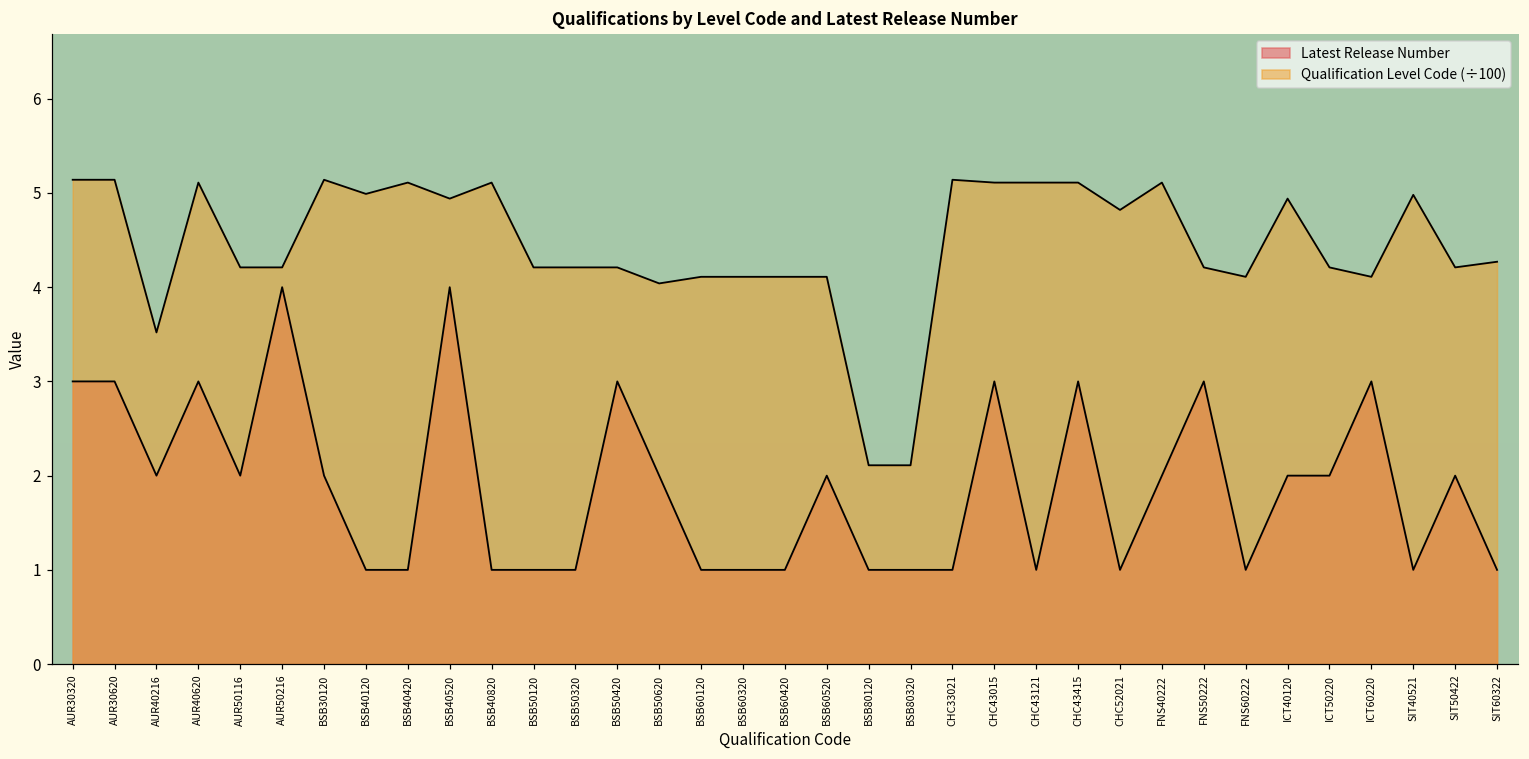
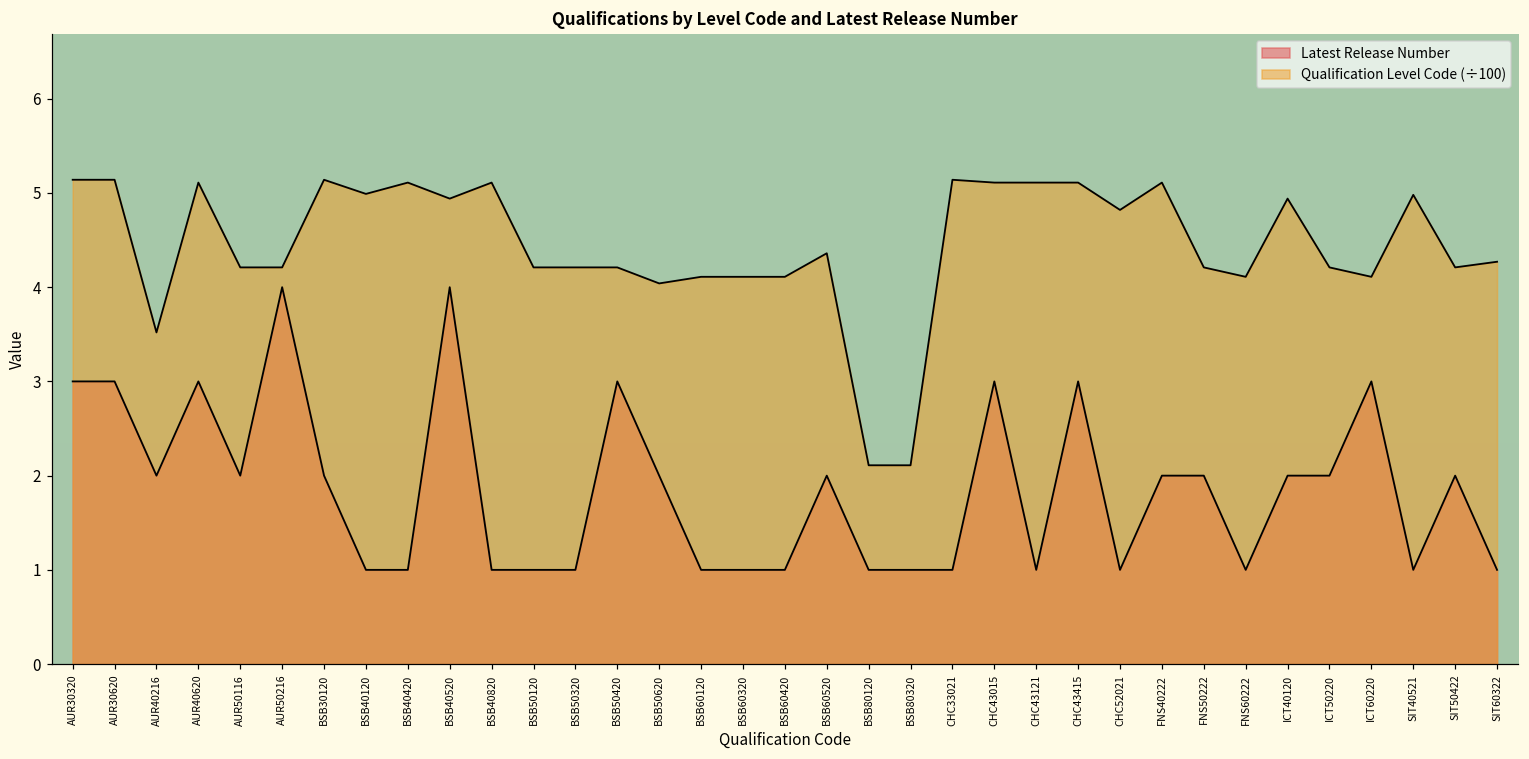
  {
    "Latest Release Number": {
      "AUR30320": 3,
      "AUR30620": 3,
      "AUR40216": 2,
      "AUR40620": 3,
      "AUR50116": 2,
      "AUR50216": 4,
      "BSB30120": 2,
      "BSB40120": 1,
      "BSB40420": 1,
      "BSB40520": 4,
      "BSB40820": 1,
      "BSB50120": 1,
      "BSB50320": 1,
      "BSB50420": 3,
      "BSB50620": 2,
      "BSB60120": 1,
      "BSB60320": 1,
      "BSB60420": 1,
      "BSB60520": 2,
      "BSB80120": 1,
      "BSB80320": 1,
      "CHC33021": 1,
      "CHC43015": 3,
      "CHC43121": 1,
      "CHC43415": 3,
      "CHC52021": 1,
      "FNS40222": 2,
-     "FNS50222": 3,
+     "FNS50222": 2,
      "FNS60222": 1,
      "ICT40120": 2,
      "ICT50220": 2,
      "ICT60220": 3,
      "SIT40521": 1,
      "SIT50422": 2,
      "SIT60322": 1
    },
    "Qualification Level Code (÷100)": {
      "AUR30320": 5.1,
      "AUR30620": 5.1,
      "AUR40216": 3.5,
      "AUR40620": 5.1,
      "AUR50116": 4.2,
      "AUR50216": 4.2,
      "BSB30120": 5.1,
      "BSB40120": 5.0,
      "BSB40420": 5.1,
      "BSB40520": 4.9,
      "BSB40820": 5.1,
      "BSB50120": 4.2,
      "BSB50320": 4.2,
      "BSB50420": 4.2,
      "BSB50620": 4.0,
      "BSB60120": 4.1,
      "BSB60320": 4.1,
      "BSB60420": 4.1,
-     "BSB60520": 4.1,
+     "BSB60520": 4.4,
      "BSB80120": 2.1,
      "BSB80320": 2.1,
      "CHC33021": 5.1,
      "CHC43015": 5.1,
      "CHC43121": 5.1,
      "CHC43415": 5.1,
      "CHC52021": 4.8,
      "FNS40222": 5.1,
      "FNS50222": 4.2,
      "FNS60222": 4.1,
      "ICT40120": 4.9,
      "ICT50220": 4.2,
      "ICT60220": 4.1,
      "SIT40521": 5.0,
      "SIT50422": 4.2,
      "SIT60322": 4.3
    }
  }
